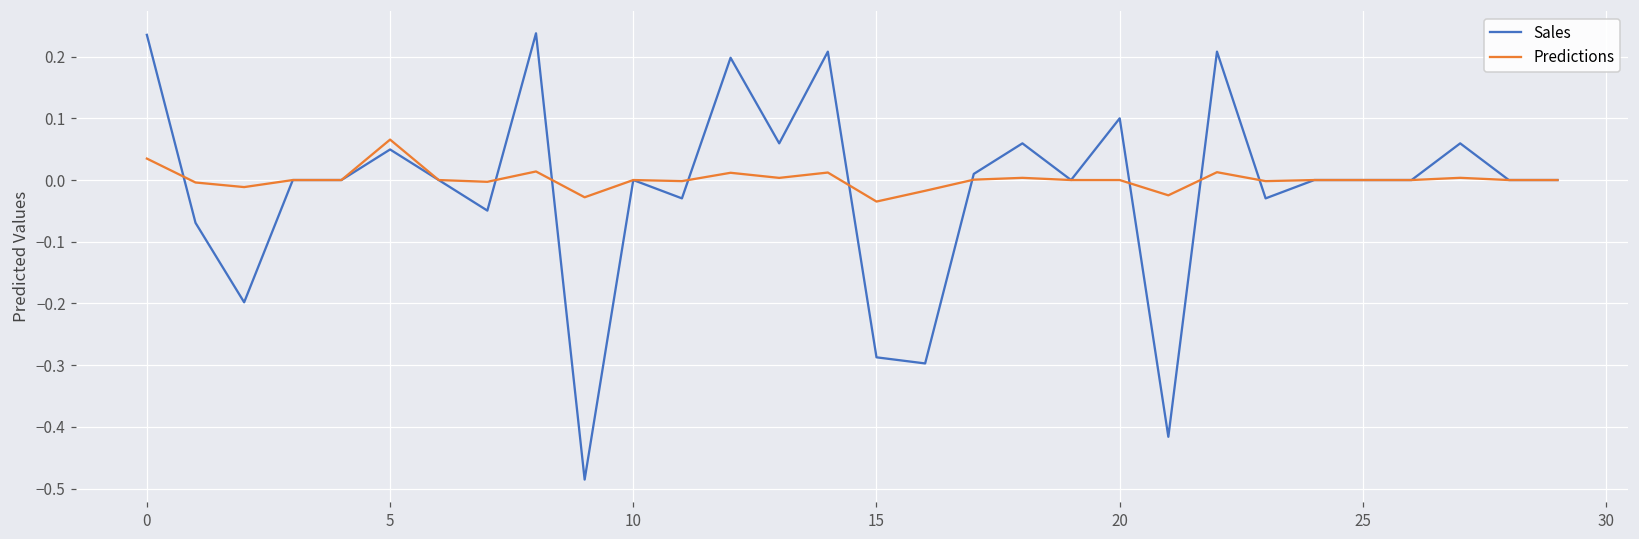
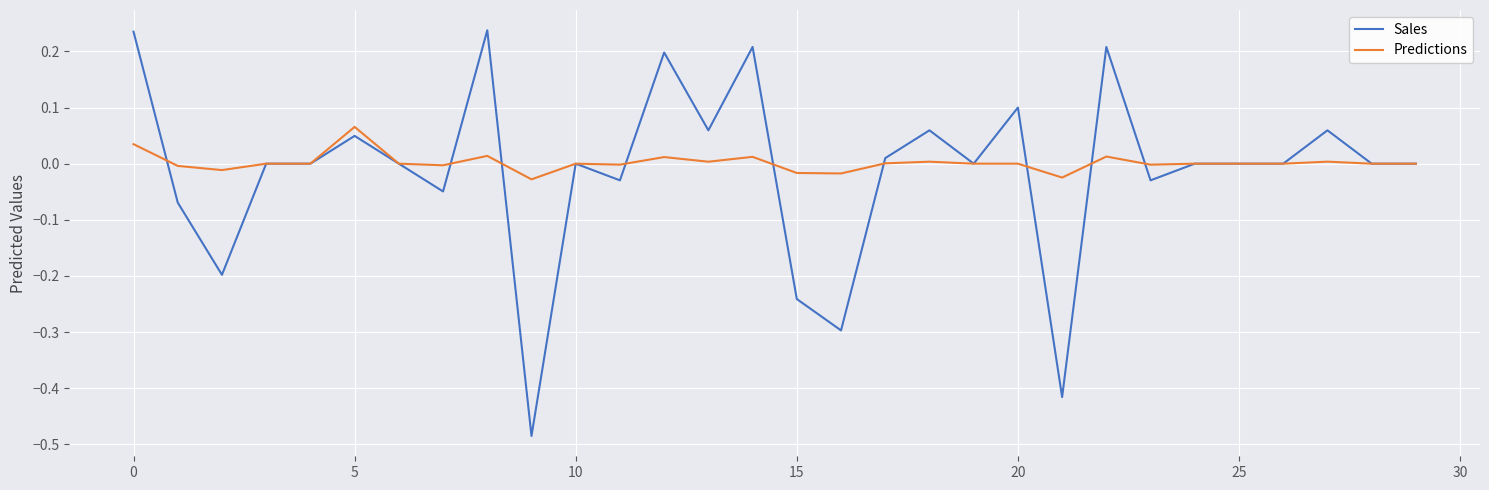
  {
    "Sales": {
      "0": 0.24,
      "5": 0.05,
-     "15": -0.29,
+     "15": -0.24,
      "20": 0.10
    },
    "Predictions": {
      "0": 0.03,
      "5": 0.07,
-     "15": -0.03,
+     "15": -0.02,
      "20": 0.00
    }
  }
